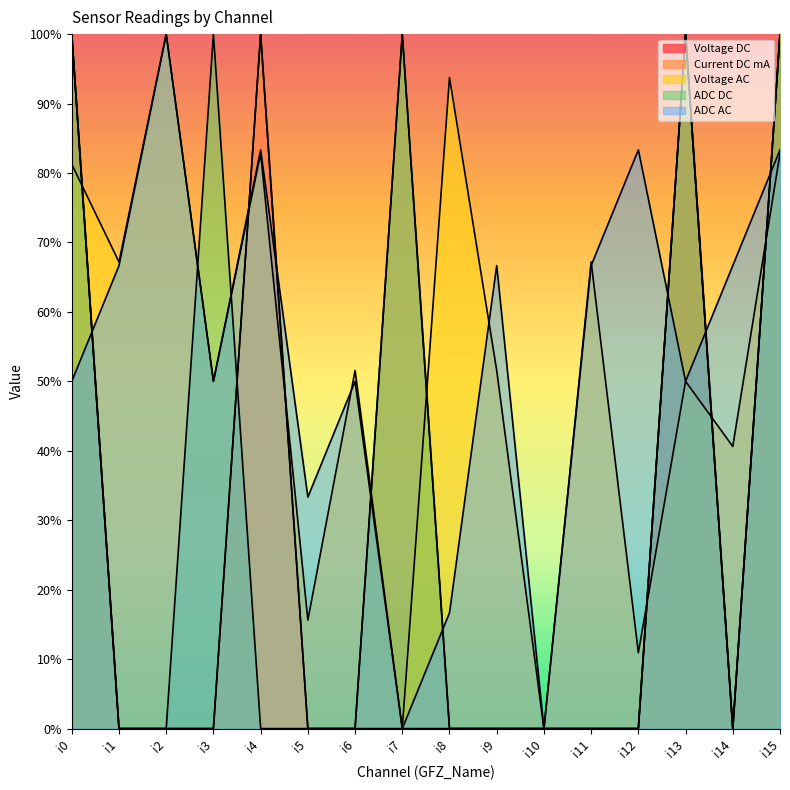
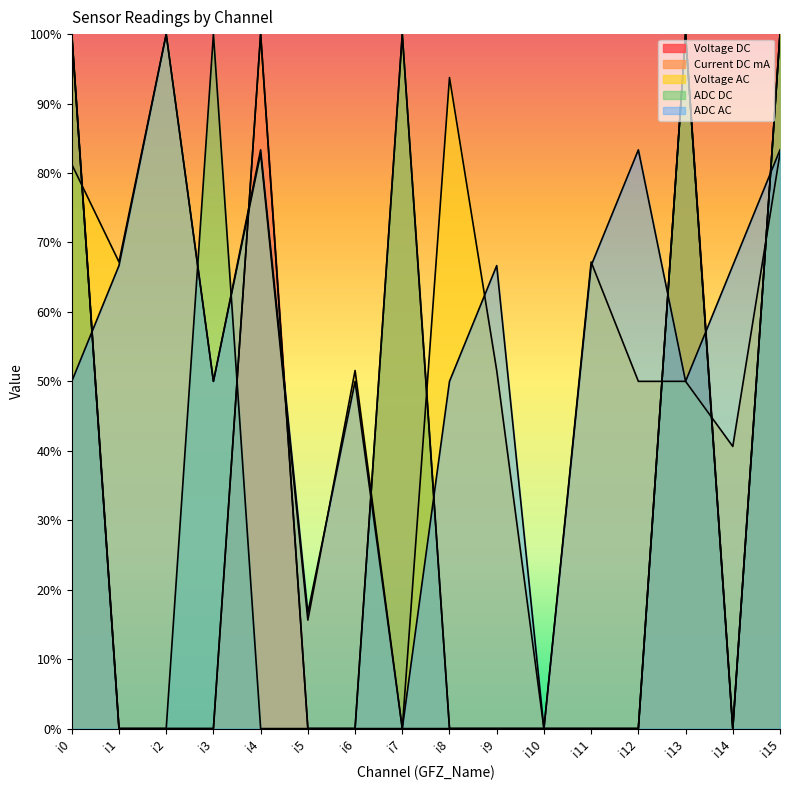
  {
    "Voltage AC": {
      "i0": "81%",
      "i1": "67%",
      "i4": "83%",
      "i5": "16%",
      "i6": "52%",
      "i8": "94%",
      "i9": "52%",
      "i11": "67%",
-     "i12": "11%",
+     "i12": "50%",
      "i14": "41%",
      "i15": "83%"
    },
    "ADC DC": {
      "i3": "100%",
      "i4": "0%"
    },
    "ADC AC": {
      "i0": "50%",
      "i1": "67%",
      "i4": "83%",
-     "i5": "33%",
+     "i5": "17%",
      "i6": "50%",
-     "i8": "17%",
+     "i8": "50%",
      "i9": "67%",
      "i11": "67%",
      "i12": "83%",
      "i14": "67%",
      "i15": "83%"
    }
  }
